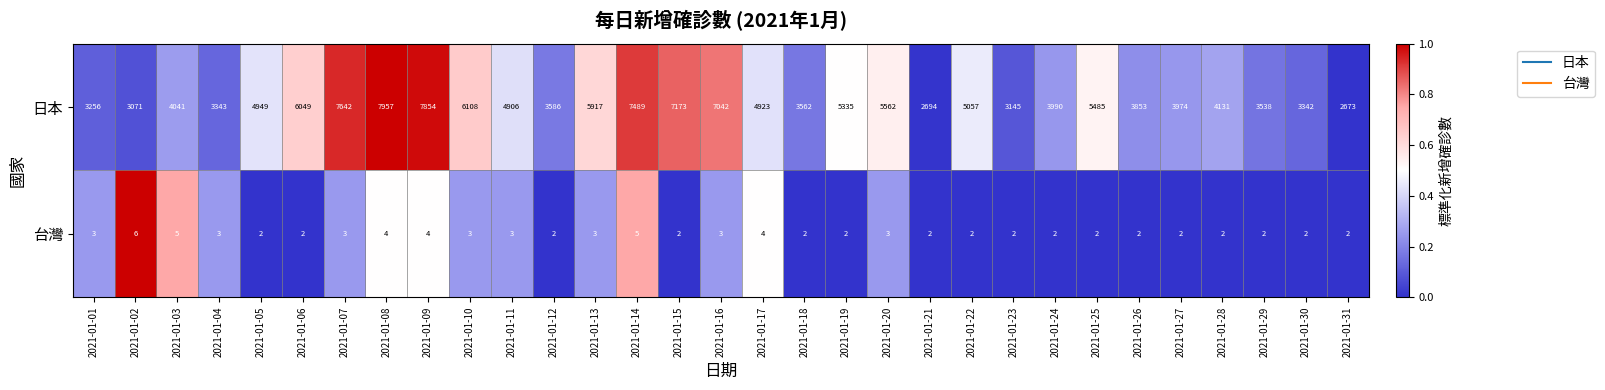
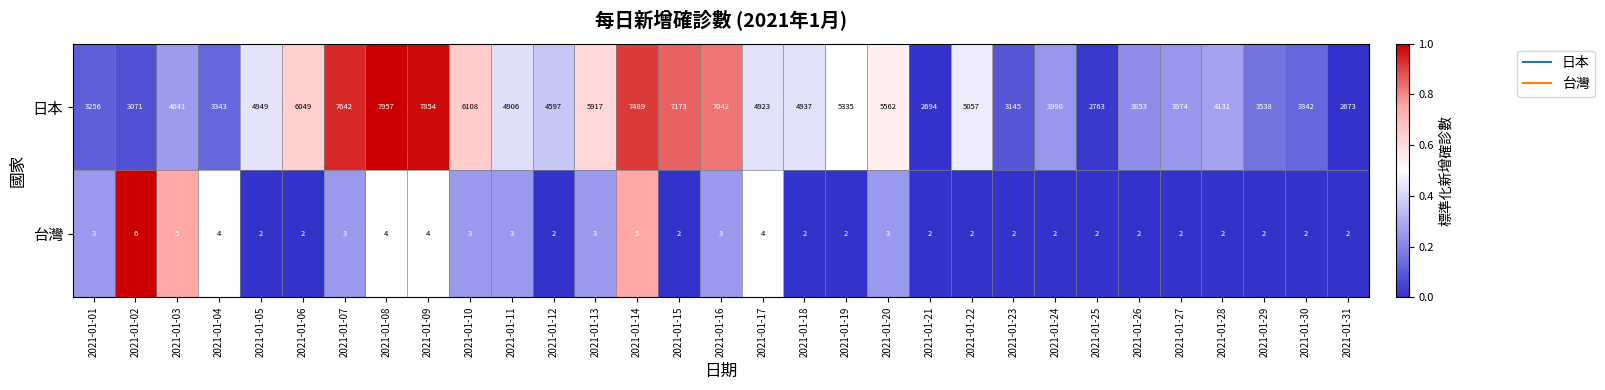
  {
    "日本": {
      "2021-01-01": 3256,
      "2021-01-02": 3071,
      "2021-01-03": 4041,
      "2021-01-04": 3343,
      "2021-01-05": 4949,
      "2021-01-06": 6049,
      "2021-01-07": 7642,
      "2021-01-08": 7957,
      "2021-01-09": 7854,
      "2021-01-10": 6108,
      "2021-01-11": 4906,
-     "2021-01-12": 3586,
+     "2021-01-12": 4597,
      "2021-01-13": 5917,
      "2021-01-14": 7489,
      "2021-01-15": 7173,
      "2021-01-16": 7042,
      "2021-01-17": 4923,
-     "2021-01-18": 3562,
+     "2021-01-18": 4937,
      "2021-01-19": 5335,
      "2021-01-20": 5562,
      "2021-01-21": 2694,
      "2021-01-22": 5057,
      "2021-01-23": 3145,
      "2021-01-24": 3990,
-     "2021-01-25": 5485,
+     "2021-01-25": 2763,
      "2021-01-26": 3853,
      "2021-01-27": 3974,
      "2021-01-28": 4131,
      "2021-01-29": 3538,
      "2021-01-30": 3342,
      "2021-01-31": 2673
    },
    "台灣": {
      "2021-01-01": 3,
      "2021-01-02": 6,
      "2021-01-03": 5,
-     "2021-01-04": 3,
+     "2021-01-04": 4,
      "2021-01-05": 2,
      "2021-01-06": 2,
      "2021-01-07": 3,
      "2021-01-08": 4,
      "2021-01-09": 4,
      "2021-01-10": 3,
      "2021-01-11": 3,
      "2021-01-12": 2,
      "2021-01-13": 3,
      "2021-01-14": 5,
      "2021-01-15": 2,
      "2021-01-16": 3,
      "2021-01-17": 4,
      "2021-01-18": 2,
      "2021-01-19": 2,
      "2021-01-20": 3,
      "2021-01-21": 2,
      "2021-01-22": 2,
      "2021-01-23": 2,
      "2021-01-24": 2,
      "2021-01-25": 2,
      "2021-01-26": 2,
      "2021-01-27": 2,
      "2021-01-28": 2,
      "2021-01-29": 2,
      "2021-01-30": 2,
      "2021-01-31": 2
    }
  }
